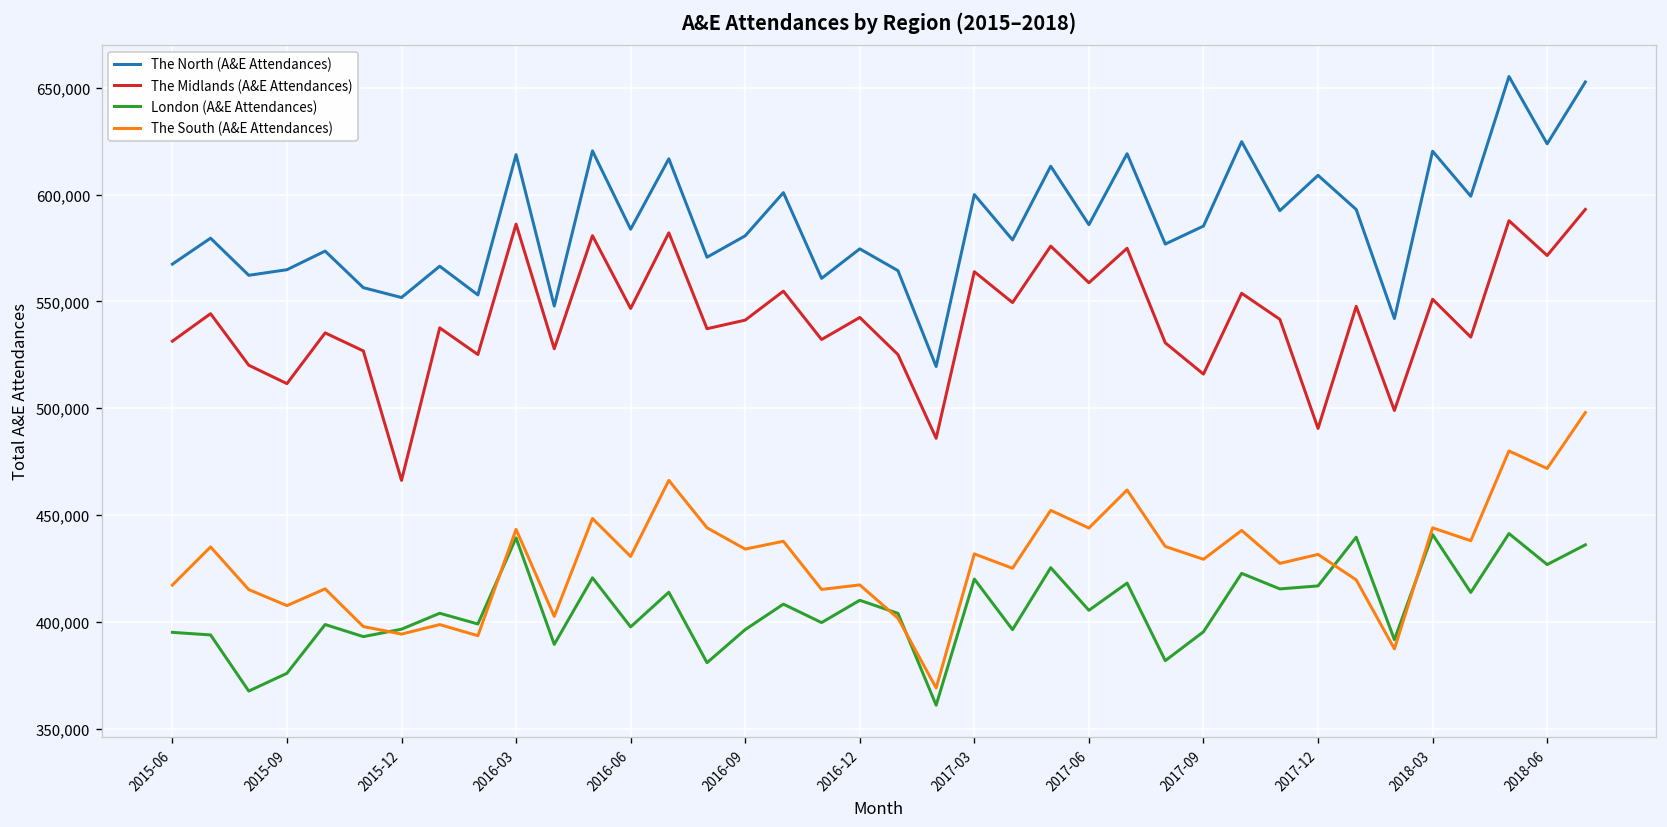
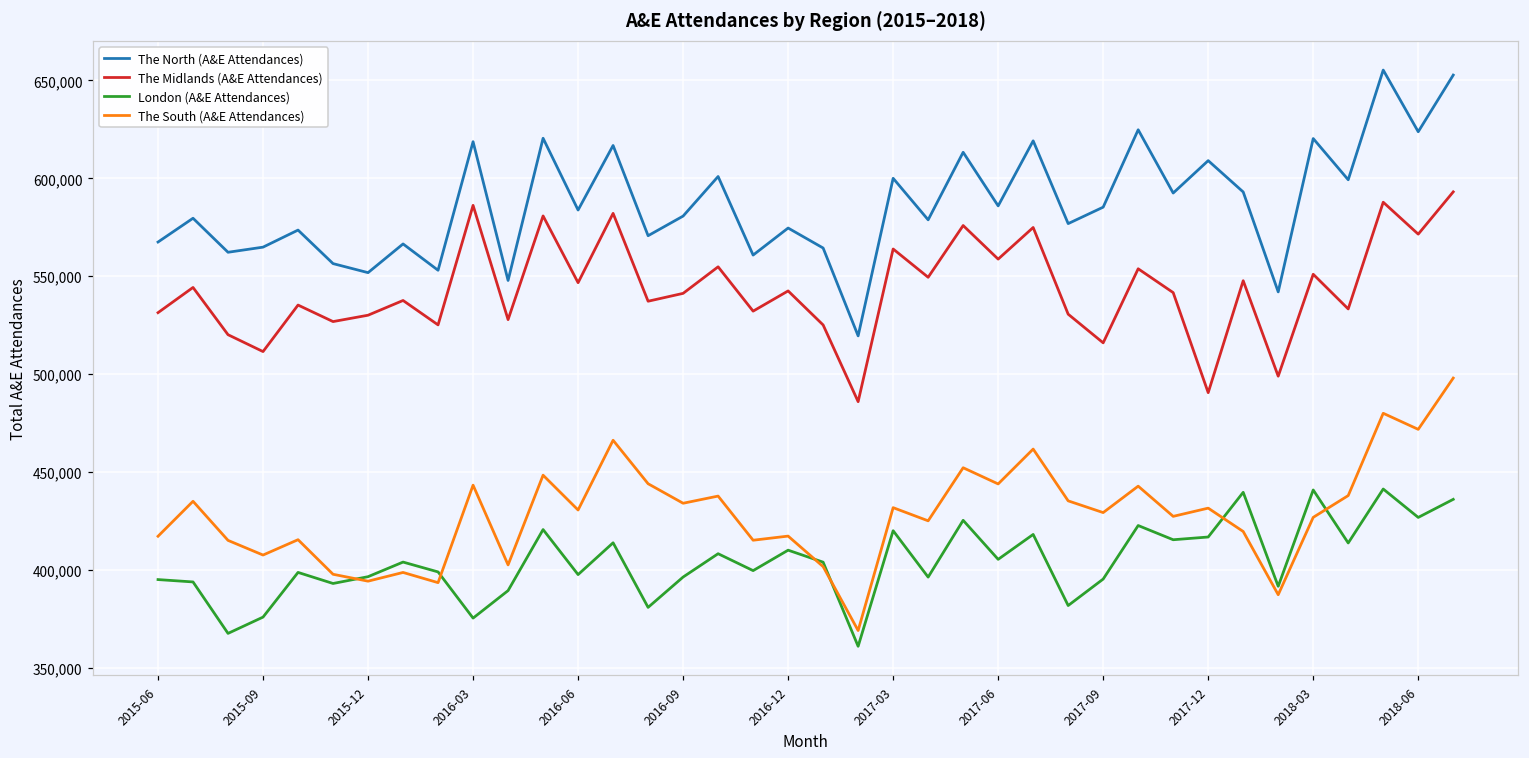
  {
    "The North (A&E Attendances)": {
      "2015-06": "567,000",
      "2015-09": "565,000",
      "2015-12": "552,000",
      "2016-03": "619,000",
      "2016-06": "584,000",
      "2016-09": "581,000",
      "2016-12": "575,000",
      "2017-03": "600,000",
      "2017-06": "586,000",
      "2017-09": "585,000",
      "2017-12": "609,000",
      "2018-03": "620,000",
      "2018-06": "624,000"
    },
    "The Midlands (A&E Attendances)": {
      "2015-06": "531,000",
      "2015-09": "512,000",
-     "2015-12": "466,000",
+     "2015-12": "530,000",
      "2016-03": "586,000",
      "2016-06": "547,000",
      "2016-09": "541,000",
      "2016-12": "543,000",
      "2017-03": "564,000",
      "2017-06": "559,000",
      "2017-09": "516,000",
      "2017-12": "491,000",
      "2018-03": "551,000",
      "2018-06": "571,000"
    },
    "London (A&E Attendances)": {
      "2015-06": "395,000",
      "2015-09": "376,000",
      "2015-12": "397,000",
-     "2016-03": "439,000",
+     "2016-03": "375,000",
      "2016-06": "398,000",
      "2016-09": "396,000",
      "2016-12": "410,000",
      "2017-03": "420,000",
      "2017-06": "405,000",
      "2017-09": "395,000",
      "2017-12": "417,000",
      "2018-03": "441,000",
      "2018-06": "427,000"
    },
    "The South (A&E Attendances)": {
      "2015-06": "417,000",
      "2015-09": "408,000",
      "2015-12": "394,000",
      "2016-03": "443,000",
      "2016-06": "431,000",
      "2016-09": "434,000",
      "2016-12": "417,000",
      "2017-03": "432,000",
      "2017-06": "444,000",
      "2017-09": "429,000",
      "2017-12": "432,000",
-     "2018-03": "444,000",
+     "2018-03": "427,000",
      "2018-06": "472,000"
    }
  }
